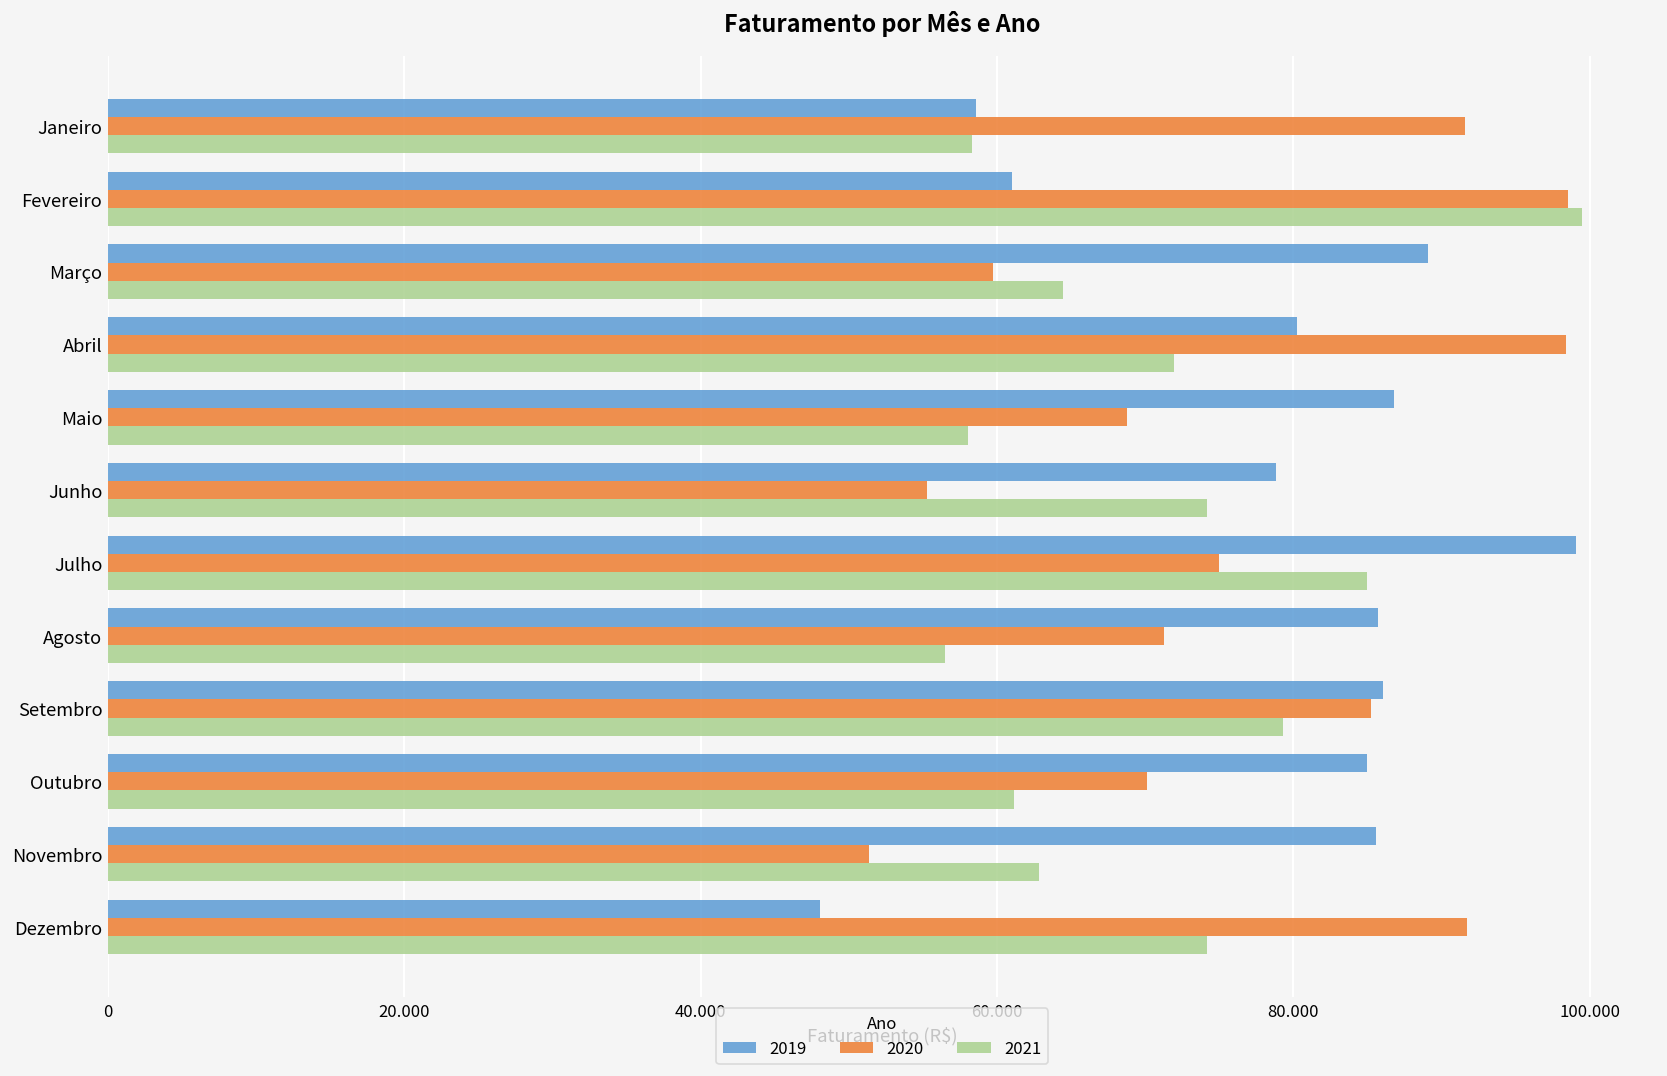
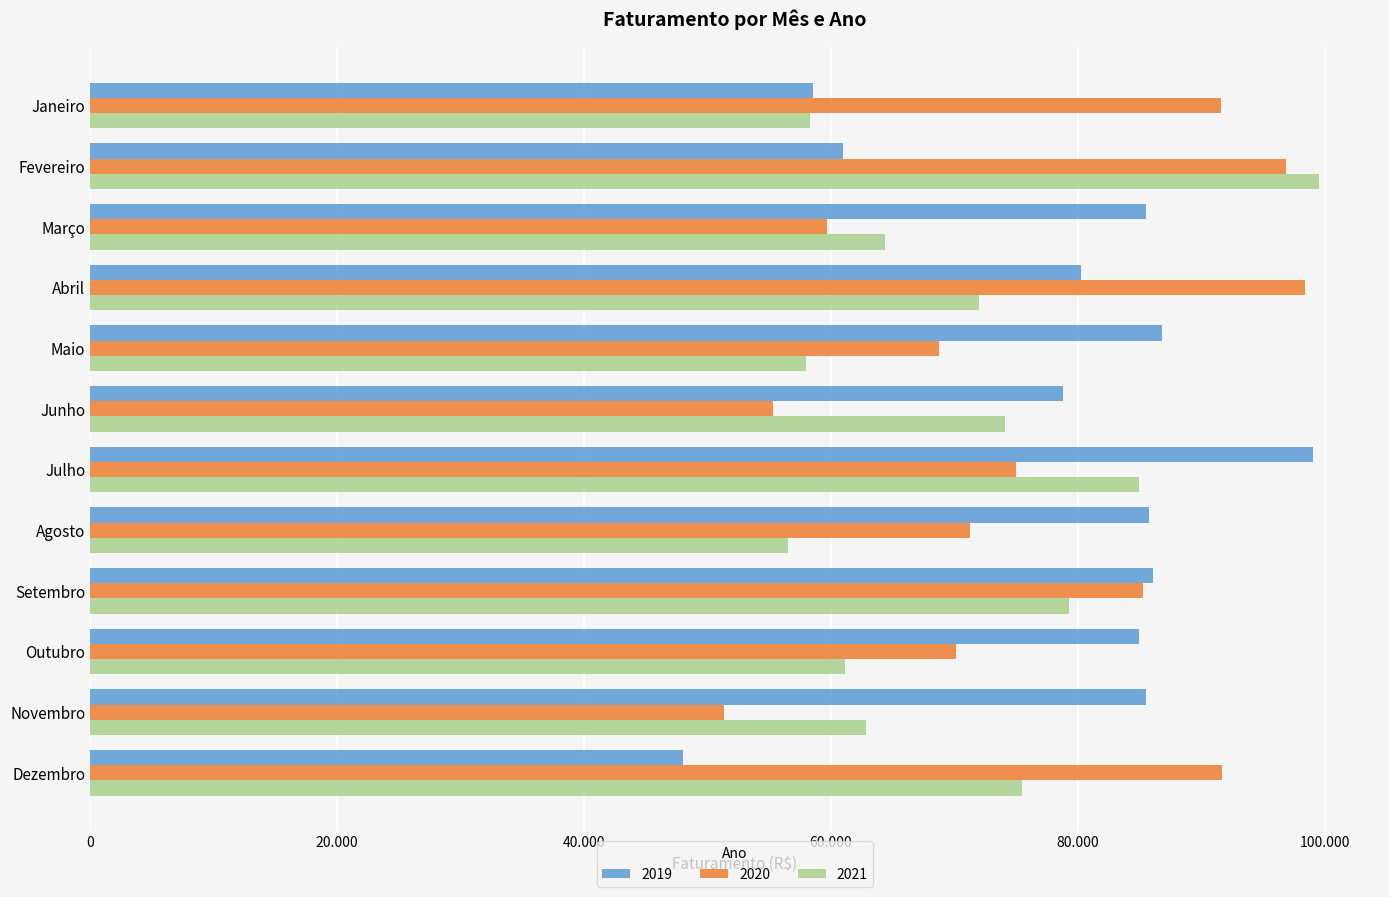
  {
    "2019": {
      "Janeiro": 58.6,
      "Fevereiro": 61.0,
-     "Março": 89.1,
+     "Março": 85.5,
      "Abril": 80.2,
      "Maio": 86.8,
      "Junho": 78.8,
      "Julho": 99.1,
      "Agosto": 85.7,
      "Setembro": 86.1,
      "Outubro": 85.0,
      "Novembro": 85.6,
      "Dezembro": 48.0
    },
    "2020": {
      "Janeiro": 91.6,
-     "Fevereiro": 98.6,
+     "Fevereiro": 96.9,
      "Março": 59.7,
      "Abril": 98.4,
      "Maio": 68.8,
      "Junho": 55.3,
      "Julho": 75.0,
      "Agosto": 71.3,
      "Setembro": 85.2,
      "Outubro": 70.1,
      "Novembro": 51.4,
      "Dezembro": 91.7
    },
    "2021": {
      "Janeiro": 58.3,
      "Fevereiro": 99.5,
      "Março": 64.4,
      "Abril": 72.0,
      "Maio": 58.0,
      "Junho": 74.1,
      "Julho": 85.0,
      "Agosto": 56.5,
      "Setembro": 79.3,
      "Outubro": 61.1,
      "Novembro": 62.8,
-     "Dezembro": 74.2
+     "Dezembro": 75.5
    }
  }
